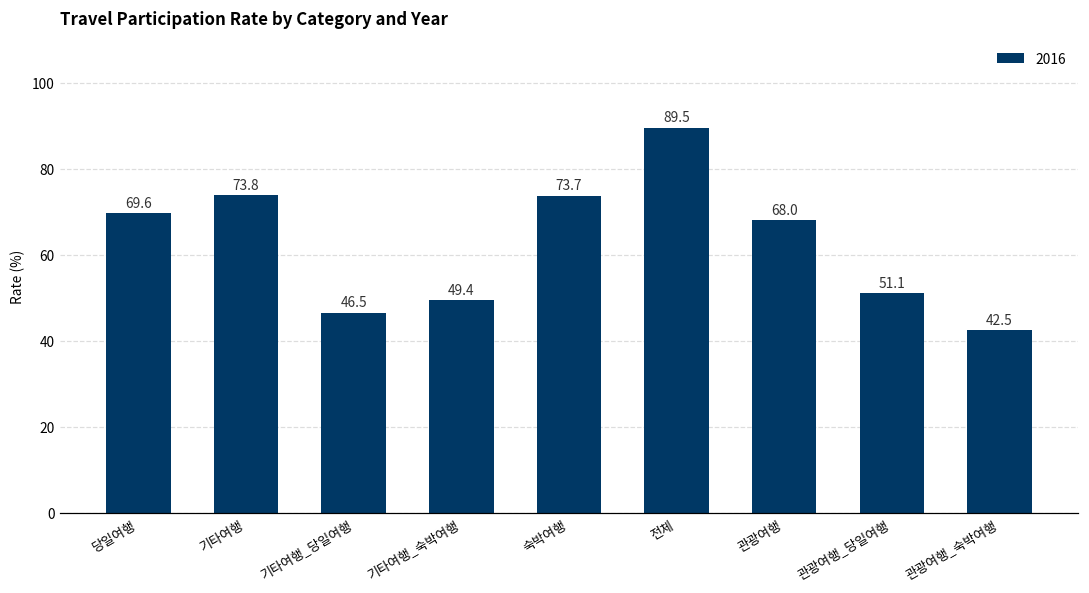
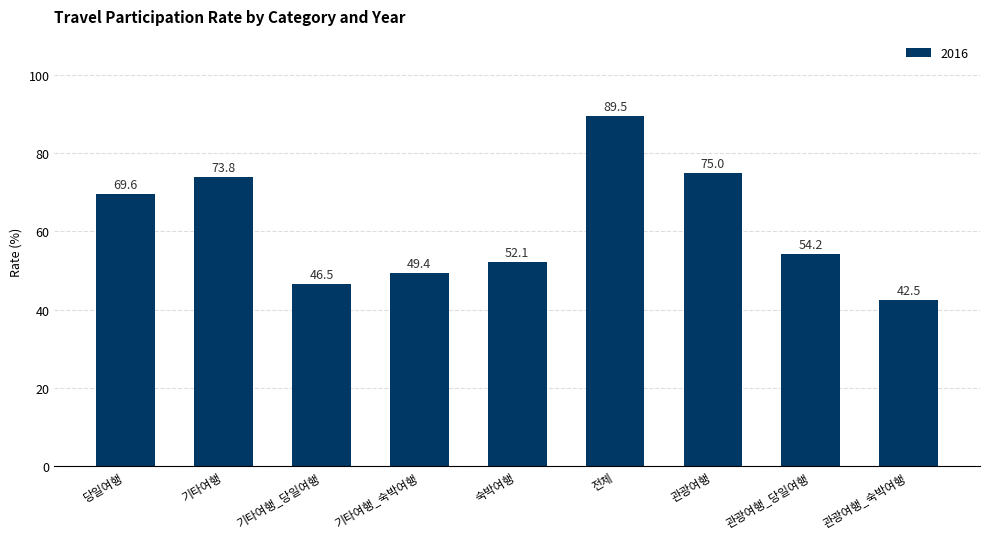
  {
    "당일여행": 69.6,
    "기타여행": 73.8,
    "기타여행_당일여행": 46.5,
    "기타여행_숙박여행": 49.4,
-   "숙박여행": 73.7,
+   "숙박여행": 52.1,
    "전체": 89.5,
-   "관광여행": 68.0,
-   "관광여행_당일여행": 51.1,
+   "관광여행": 75.0,
+   "관광여행_당일여행": 54.2,
    "관광여행_숙박여행": 42.5
  }
